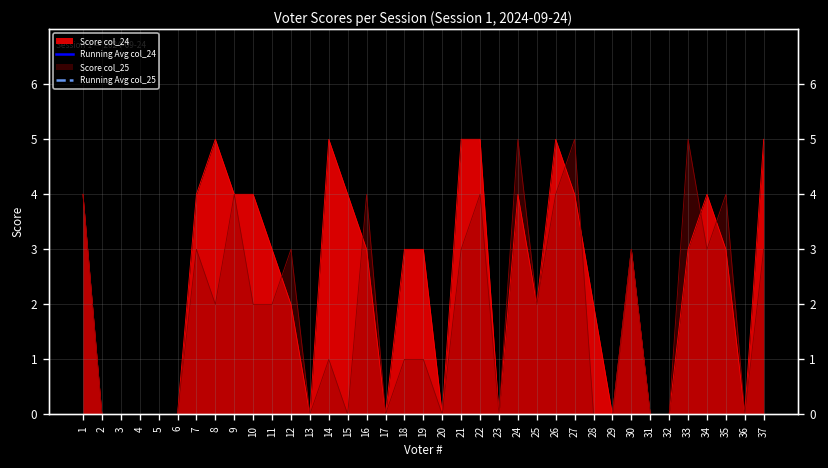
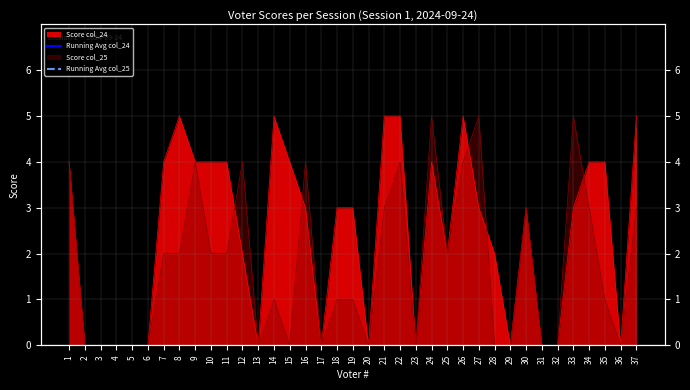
  {
    "Score col_24": {
      "7": 4,
      "8": 5,
      "10": 4,
-     "11": 3,
+     "11": 4,
      "12": 2,
      "14": 5,
      "15": 4,
      "16": 3,
      "18": 3,
      "19": 3,
      "21": 5,
      "22": 5,
      "24": 4,
      "26": 5,
-     "27": 4,
+     "27": 3,
      "28": 2,
      "33": 3,
      "34": 4,
-     "35": 3,
+     "35": 4,
      "37": 5
    },
    "Score col_25": {
-     "7": 3,
+     "7": 2,
      "8": 2,
      "10": 2,
      "11": 2,
-     "12": 3,
+     "12": 4,
      "14": 1,
      "15": 0,
      "16": 4,
      "18": 1,
      "19": 1,
      "21": 3,
      "22": 4,
      "24": 5,
      "26": 4,
      "27": 5,
      "28": 0,
      "33": 5,
      "34": 3,
-     "35": 4,
+     "35": 1,
      "37": 3
    }
  }
